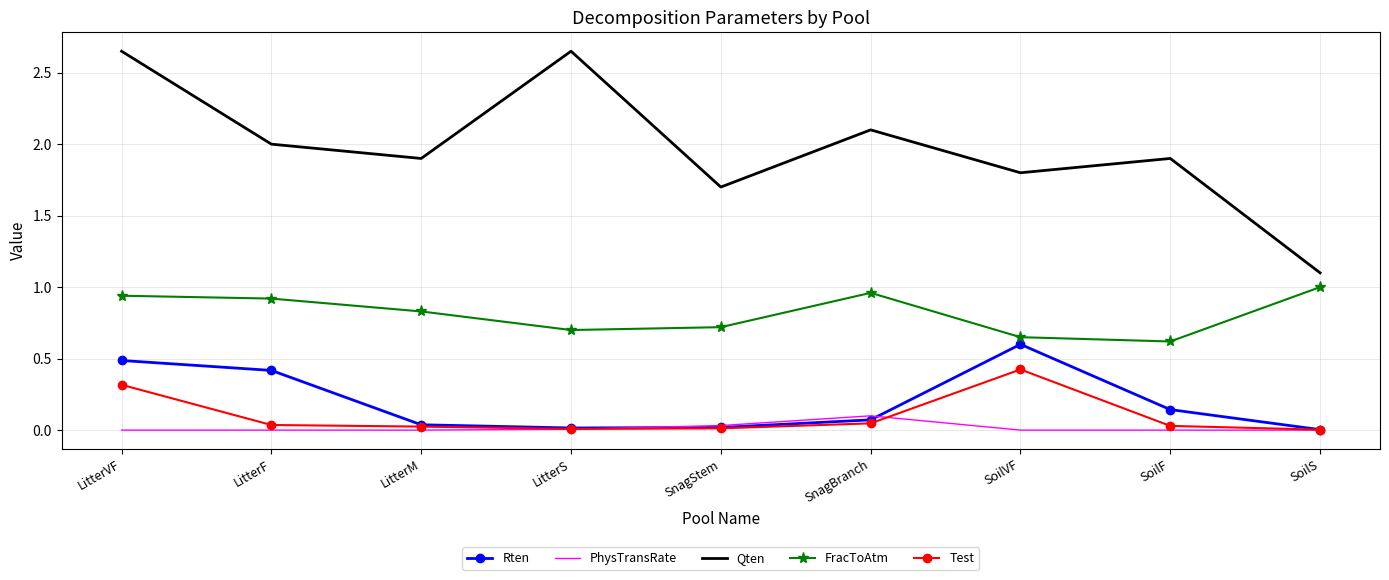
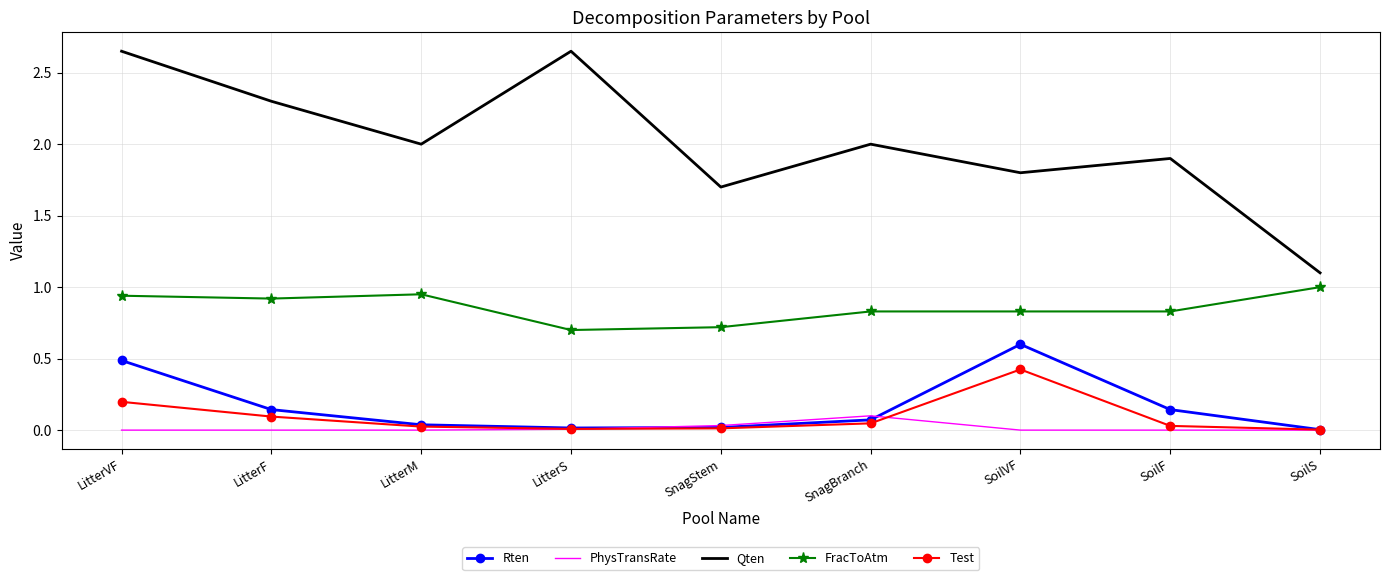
  {
    "Rten": {
      "LitterVF": 0.49,
-     "LitterF": 0.42,
+     "LitterF": 0.14,
      "SnagBranch": 0.07,
      "SoilVF": 0.60,
      "SoilF": 0.14
    },
    "PhysTransRate": {
      "LitterVF": 0.00,
      "LitterF": 0.00,
      "LitterM": 0.00,
      "SnagBranch": 0.10,
      "SoilVF": 0.00,
      "SoilF": 0.00
    },
    "Qten": {
      "LitterVF": 2.65,
-     "LitterF": 2.0,
-     "LitterM": 1.9,
+     "LitterF": 2.3,
+     "LitterM": 2.0,
      "LitterS": 2.65,
      "SnagStem": 1.7,
-     "SnagBranch": 2.1,
+     "SnagBranch": 2.0,
      "SoilVF": 1.8,
      "SoilF": 1.9,
      "SoilS": 1.1
    },
    "FracToAtm": {
      "LitterVF": 0.94,
      "LitterF": 0.92,
-     "LitterM": 0.83,
+     "LitterM": 0.95,
      "LitterS": 0.70,
      "SnagStem": 0.72,
-     "SnagBranch": 0.96,
-     "SoilVF": 0.65,
-     "SoilF": 0.62,
+     "SnagBranch": 0.83,
+     "SoilVF": 0.83,
+     "SoilF": 0.83,
      "SoilS": 1.00
    },
    "Test": {
-     "LitterVF": 0.32,
-     "LitterF": 0.04,
+     "LitterVF": 0.20,
+     "LitterF": 0.09,
      "SnagBranch": 0.05,
      "SoilVF": 0.42,
      "SoilF": 0.03
    }
  }
